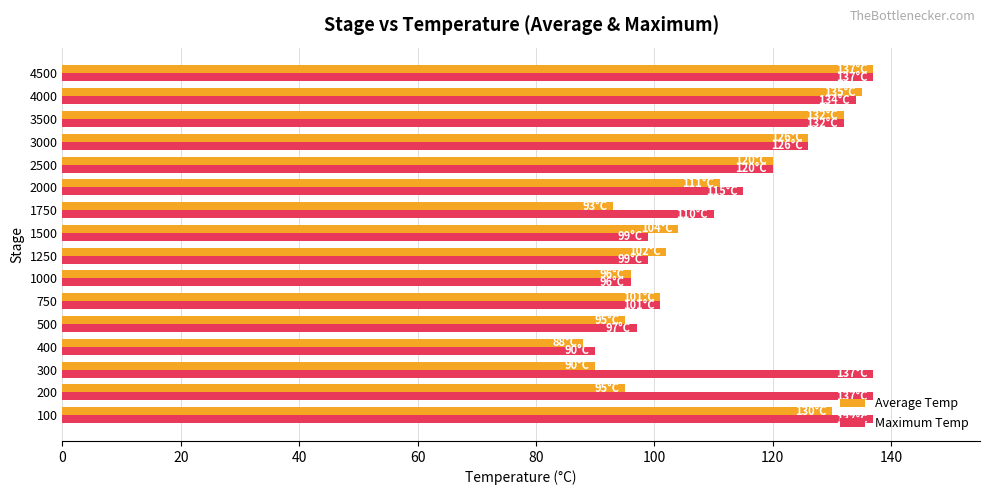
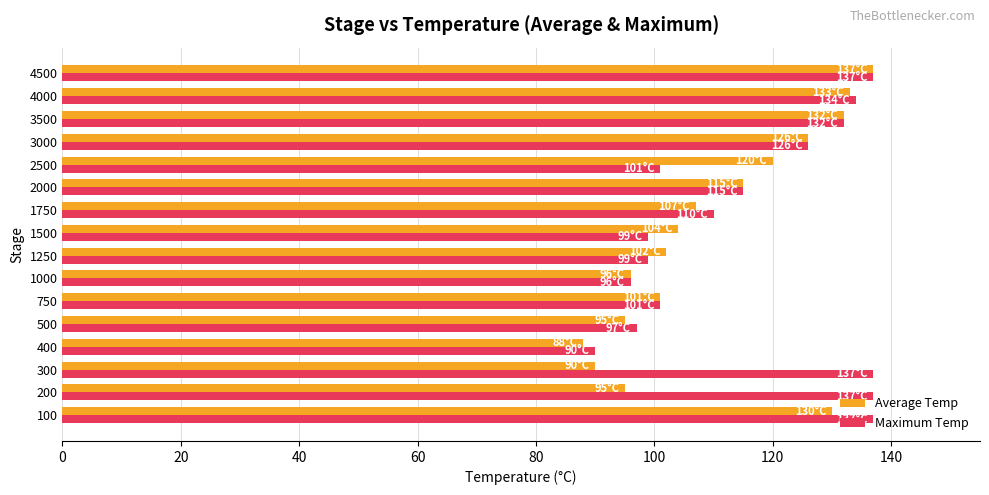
  {
    "Average Temp": {
-     "4000": "135°C",
-     "2000": "111°C",
-     "1750": "93°C",
+     "4000": "133°C",
+     "2000": "115°C",
+     "1750": "107°C",
      "1500": "104°C",
      "300": "90°C",
      "200": "95°C",
      "100": "130°C"
    },
    "Maximum Temp": {
-     "2500": "120°C",
+     "2500": "101°C",
      "2000": "115°C",
      "1500": "99°C",
      "300": "137°C",
      "200": "137°C",
      "100": "137°C"
    }
  }
